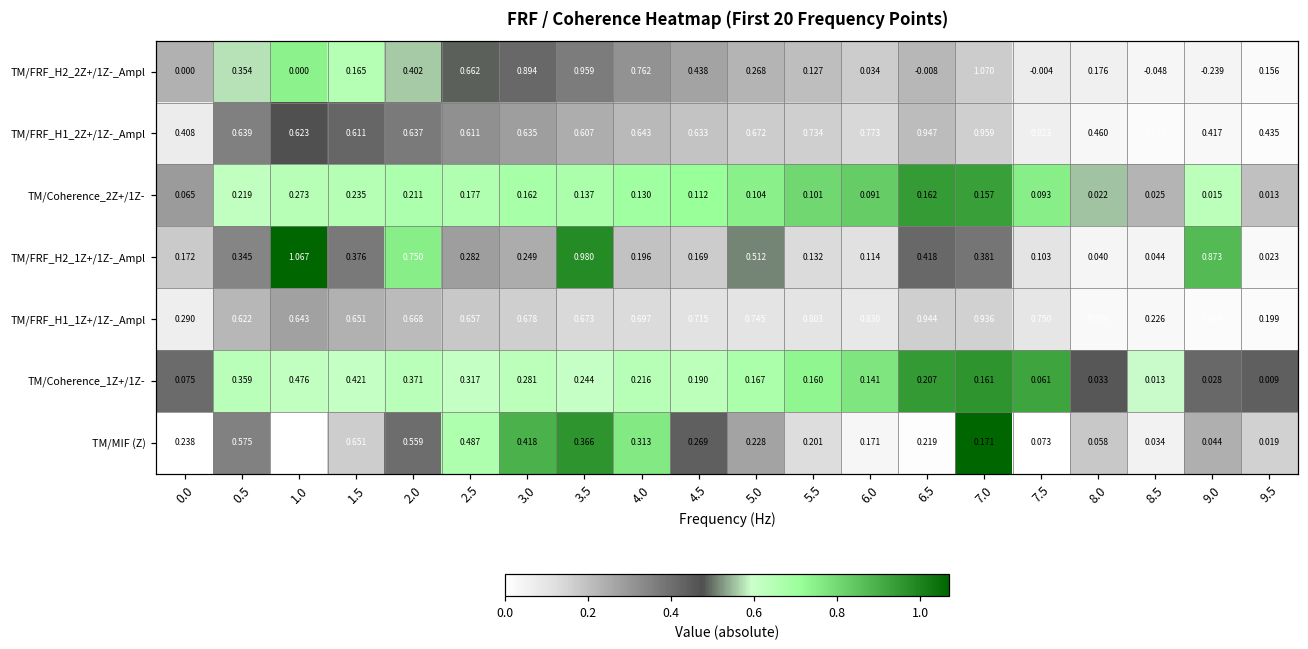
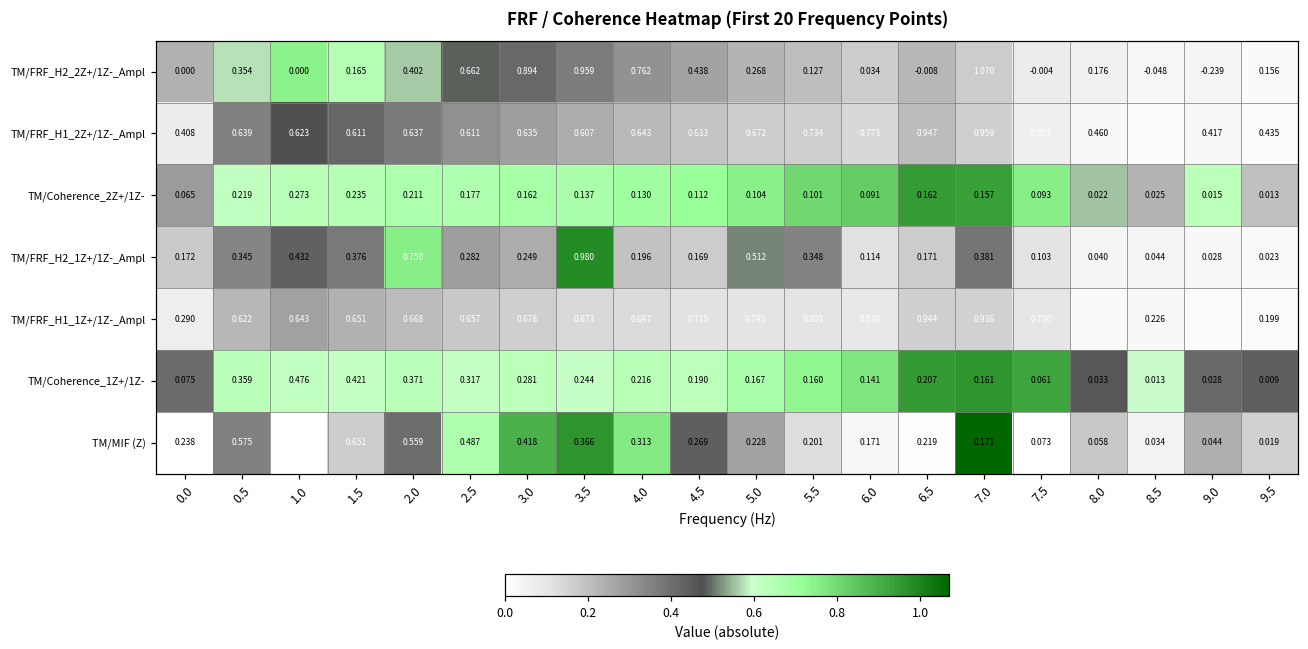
  {
    "TM/FRF_H2_2Z+/1Z-_Ampl": {
      "0.0": 0.000,
      "0.5": 0.354,
      "1.0": 0.000,
      "1.5": 0.165,
      "2.0": 0.402,
      "2.5": 0.662,
      "3.0": 0.894,
      "3.5": 0.959,
      "4.0": 0.762,
      "4.5": 0.438,
      "5.0": 0.268,
      "5.5": 0.127,
      "6.0": 0.034,
      "6.5": -0.008,
      "7.0": 1.070,
      "7.5": -0.004,
      "8.0": 0.176,
      "8.5": -0.048,
      "9.0": -0.239,
      "9.5": 0.156
    },
    "TM/FRF_H1_2Z+/1Z-_Ampl": {
      "0.0": 0.408,
      "0.5": 0.639,
      "1.0": 0.623,
      "1.5": 0.611,
      "2.0": 0.637,
      "2.5": 0.611,
      "3.0": 0.635,
      "3.5": 0.607,
      "4.0": 0.643,
      "4.5": 0.633,
      "5.5": 0.734,
      "6.5": 0.947,
      "8.0": 0.460,
      "9.0": 0.417,
      "9.5": 0.435
    },
    "TM/Coherence_2Z+/1Z-": {
      "0.0": 0.065,
      "0.5": 0.219,
      "1.0": 0.273,
      "1.5": 0.235,
      "2.0": 0.211,
      "2.5": 0.177,
      "3.0": 0.162,
      "3.5": 0.137,
      "4.0": 0.130,
      "4.5": 0.112,
      "5.0": 0.104,
      "5.5": 0.101,
      "6.0": 0.091,
      "6.5": 0.162,
      "7.0": 0.157,
      "7.5": 0.093,
      "8.0": 0.022,
      "8.5": 0.025,
      "9.0": 0.015,
      "9.5": 0.013
    },
    "TM/FRF_H2_1Z+/1Z-_Ampl": {
      "0.0": 0.172,
      "0.5": 0.345,
-     "1.0": 1.067,
+     "1.0": 0.432,
      "1.5": 0.376,
      "2.0": 0.750,
      "2.5": 0.282,
      "3.0": 0.249,
      "3.5": 0.980,
      "4.0": 0.196,
      "4.5": 0.169,
      "5.0": 0.512,
-     "5.5": 0.132,
+     "5.5": 0.348,
      "6.0": 0.114,
-     "6.5": 0.418,
+     "6.5": 0.171,
      "7.0": 0.381,
      "7.5": 0.103,
      "8.0": 0.040,
      "8.5": 0.044,
-     "9.0": 0.873,
+     "9.0": 0.028,
      "9.5": 0.023
    },
    "TM/FRF_H1_1Z+/1Z-_Ampl": {
      "0.0": 0.290,
      "0.5": 0.622,
      "1.0": 0.643,
      "1.5": 0.651,
      "2.0": 0.668,
      "2.5": 0.657,
      "6.5": 0.944,
      "8.5": 0.226,
      "9.5": 0.199
    },
    "TM/Coherence_1Z+/1Z-": {
      "0.0": 0.075,
      "0.5": 0.359,
      "1.0": 0.476,
      "1.5": 0.421,
      "2.0": 0.371,
      "2.5": 0.317,
      "3.0": 0.281,
      "3.5": 0.244,
      "4.0": 0.216,
      "4.5": 0.190,
      "5.0": 0.167,
      "5.5": 0.160,
      "6.0": 0.141,
      "6.5": 0.207,
      "7.0": 0.161,
      "7.5": 0.061,
      "8.0": 0.033,
      "8.5": 0.013,
      "9.0": 0.028,
      "9.5": 0.009
    },
    "TM/MIF (Z)": {
      "0.0": 0.238,
      "0.5": 0.575,
      "2.0": 0.559,
      "2.5": 0.487,
      "3.0": 0.418,
      "3.5": 0.366,
      "4.0": 0.313,
      "4.5": 0.269,
      "5.0": 0.228,
      "5.5": 0.201,
      "6.0": 0.171,
      "6.5": 0.219,
      "7.0": 0.171,
      "7.5": 0.073,
      "8.0": 0.058,
      "8.5": 0.034,
      "9.0": 0.044,
      "9.5": 0.019
    }
  }
